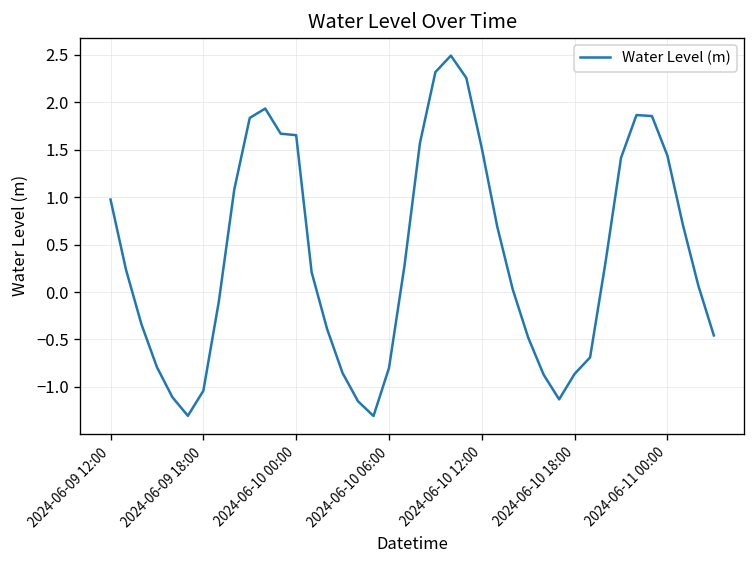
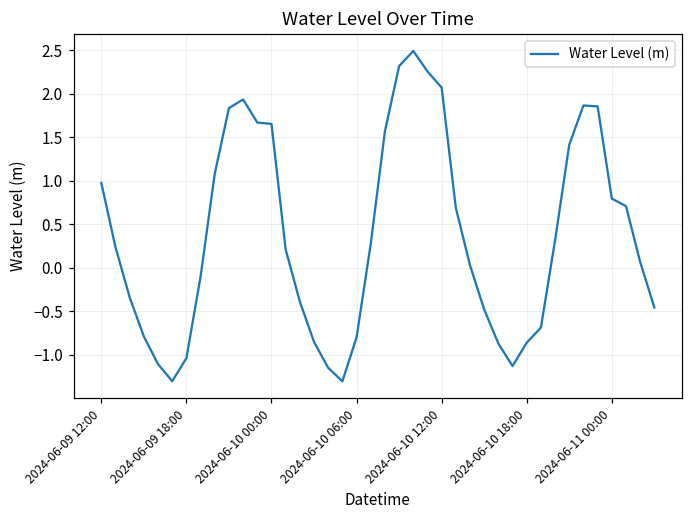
  {
    "2024-06-09 12:00": 1.0,
    "2024-06-09 18:00": -1.0,
    "2024-06-10 00:00": 1.7,
    "2024-06-10 06:00": -0.8,
-   "2024-06-10 12:00": 1.5,
+   "2024-06-10 12:00": 2.1,
    "2024-06-10 18:00": -0.9,
-   "2024-06-11 00:00": 1.4
+   "2024-06-11 00:00": 0.8
  }
